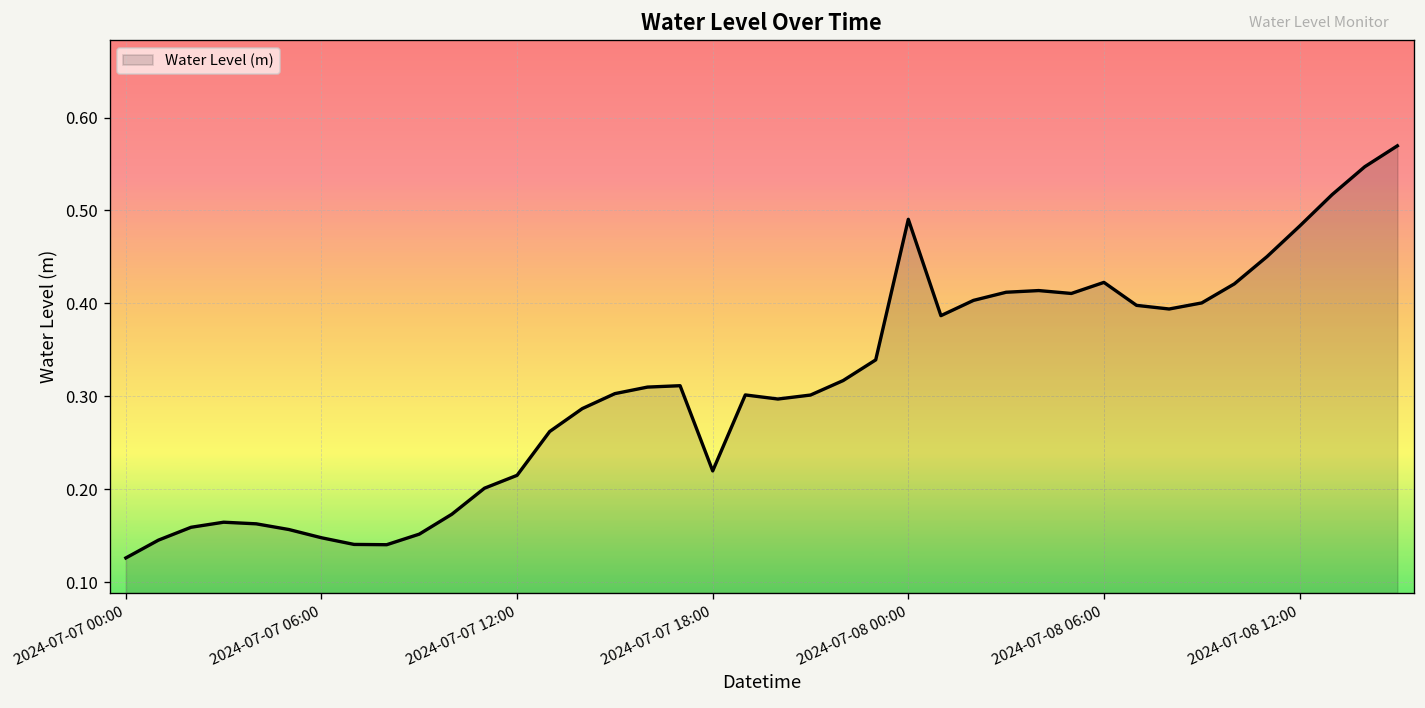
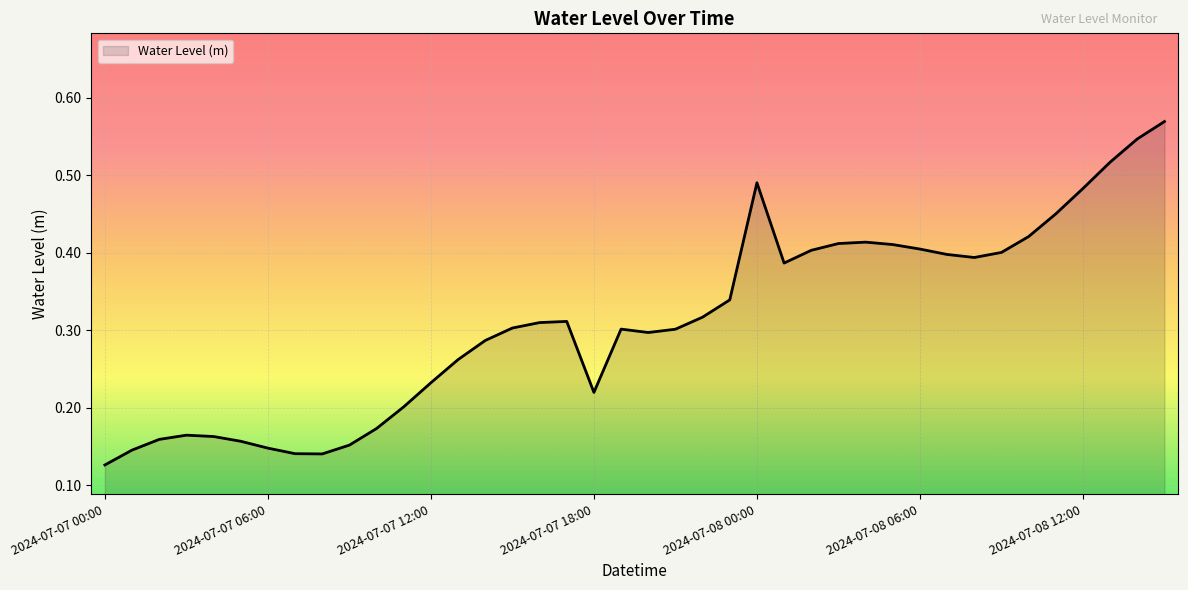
  {
    "2024-07-07 00:00": 0.13,
    "2024-07-07 06:00": 0.15,
-   "2024-07-07 12:00": 0.21,
+   "2024-07-07 12:00": 0.23,
    "2024-07-07 18:00": 0.22,
    "2024-07-08 00:00": 0.49,
-   "2024-07-08 06:00": 0.42,
+   "2024-07-08 06:00": 0.40,
    "2024-07-08 12:00": 0.48
  }
